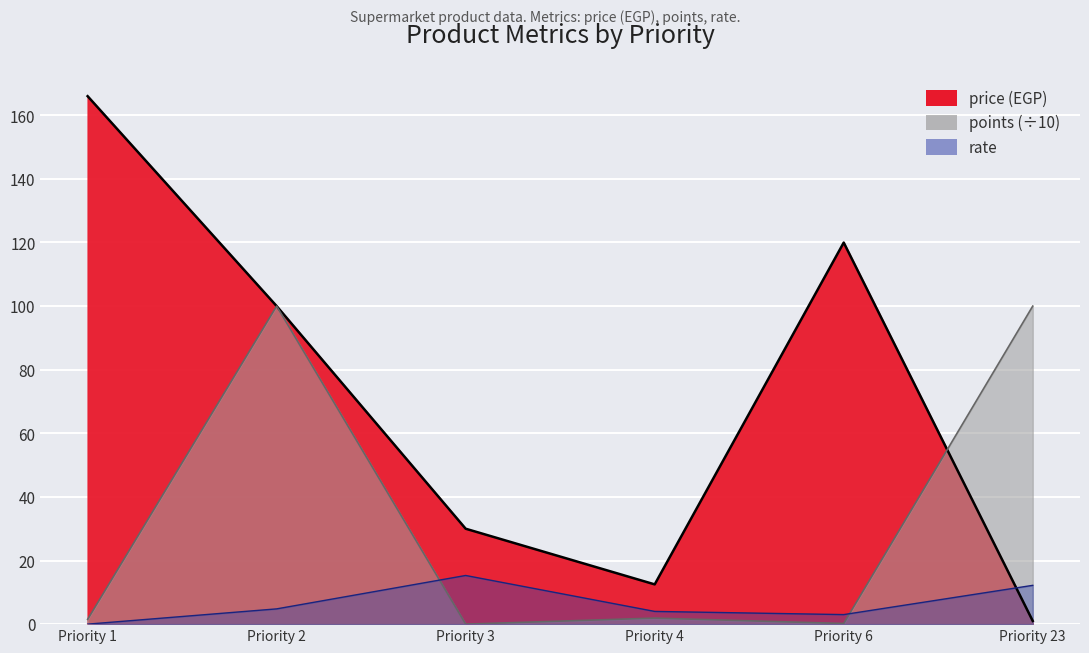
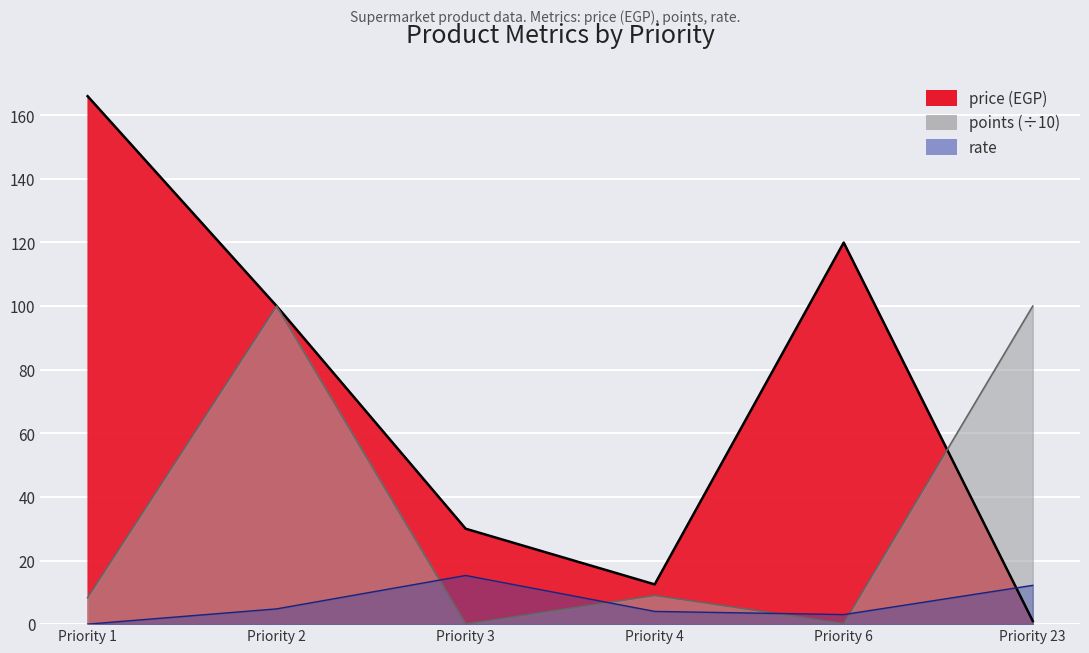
  {
    "points (÷10)": {
-     "Priority 1": 2,
+     "Priority 1": 8,
      "Priority 3": 0,
-     "Priority 4": 2,
+     "Priority 4": 9,
      "Priority 6": 0,
      "Priority 23": 100
    },
    "rate": {
      "Priority 1": 0,
      "Priority 2": 5,
      "Priority 3": 15,
      "Priority 4": 4,
      "Priority 6": 3,
      "Priority 23": 12
    }
  }
